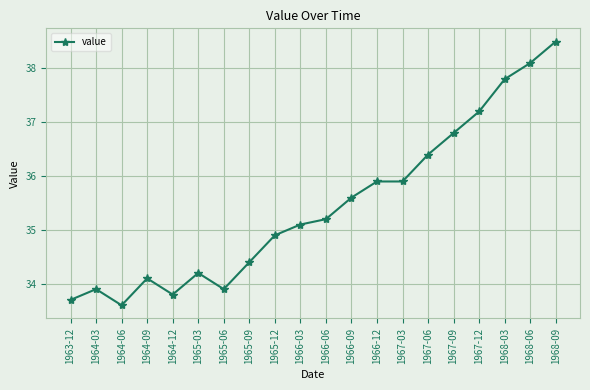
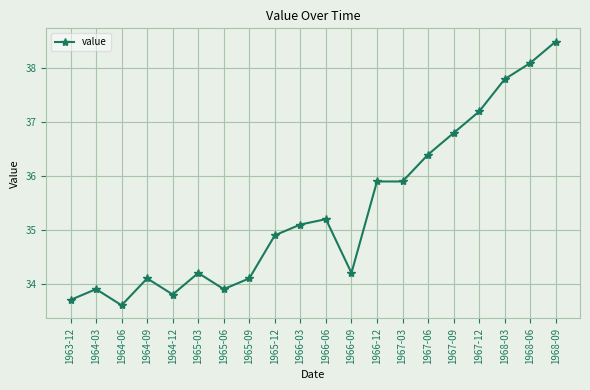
  {
    "1963-12": 33.7,
    "1964-03": 33.9,
    "1964-06": 33.6,
    "1964-09": 34.1,
    "1964-12": 33.8,
    "1965-03": 34.2,
    "1965-06": 33.9,
-   "1965-09": 34.4,
+   "1965-09": 34.1,
    "1965-12": 34.9,
    "1966-03": 35.1,
    "1966-06": 35.2,
-   "1966-09": 35.6,
+   "1966-09": 34.2,
    "1966-12": 35.9,
    "1967-03": 35.9,
    "1967-06": 36.4,
    "1967-09": 36.8,
    "1967-12": 37.2,
    "1968-03": 37.8,
    "1968-06": 38.1,
    "1968-09": 38.5
  }
